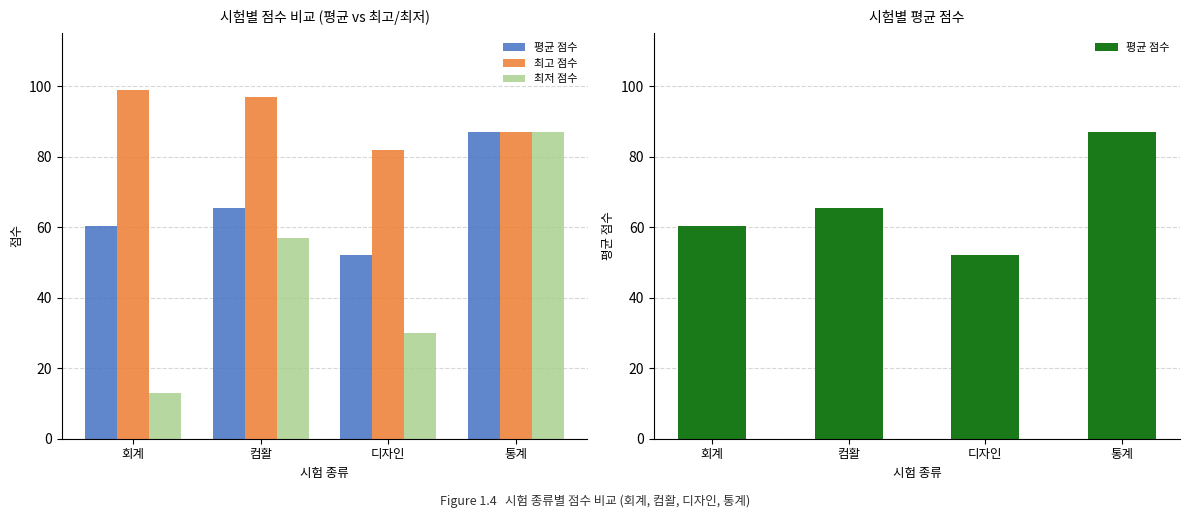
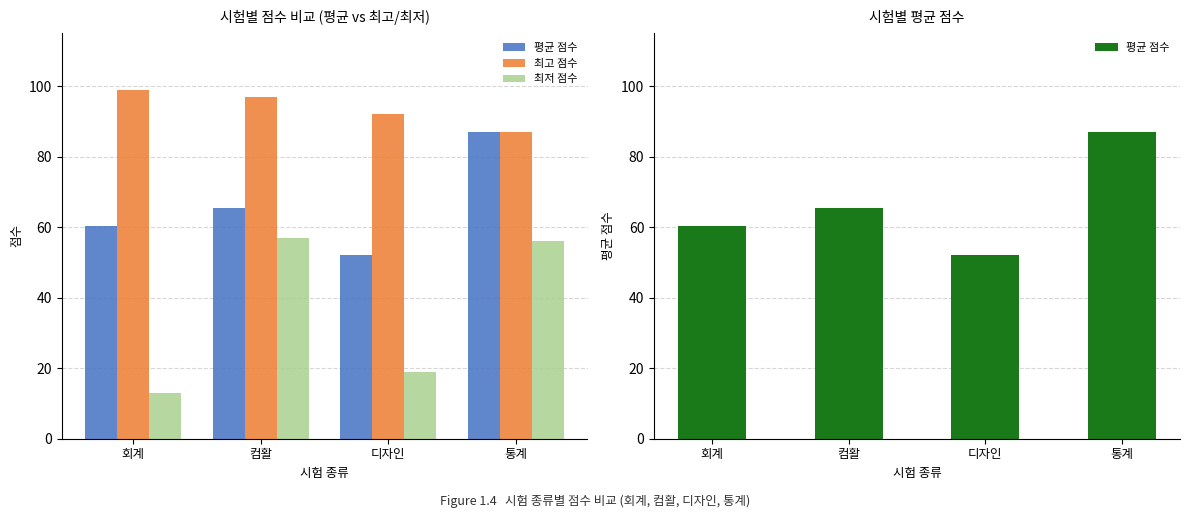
  {
    "시험별 점수 비교 (평균 vs 최고/최저)": {
      "최고 점수": {
        "회계": 99,
        "컴활": 97,
-       "디자인": 82,
+       "디자인": 92,
        "통계": 87
      },
      "최저 점수": {
        "회계": 13,
        "컴활": 57,
-       "디자인": 30,
-       "통계": 87
+       "디자인": 19,
+       "통계": 56
      }
    },
    "시험별 평균 점수": {
      "회계": 60,
      "컴활": 65,
      "디자인": 52,
      "통계": 87
    }
  }
